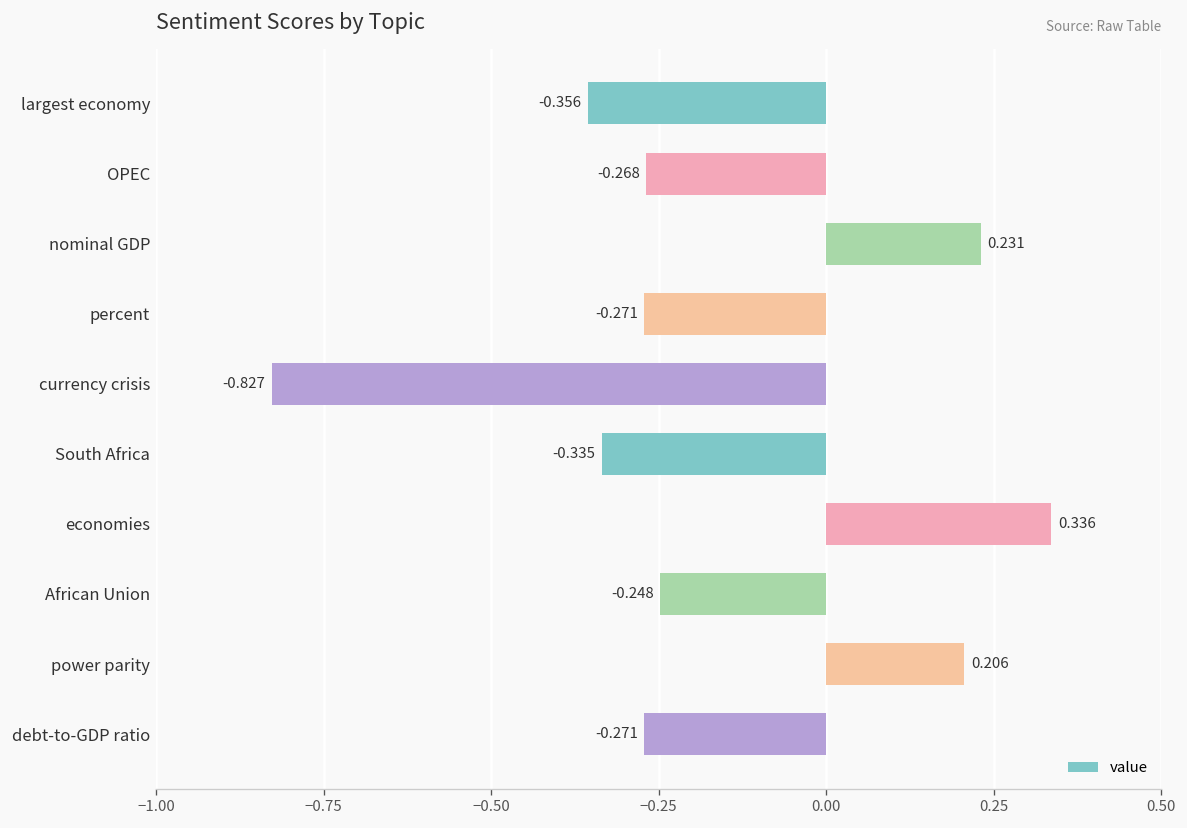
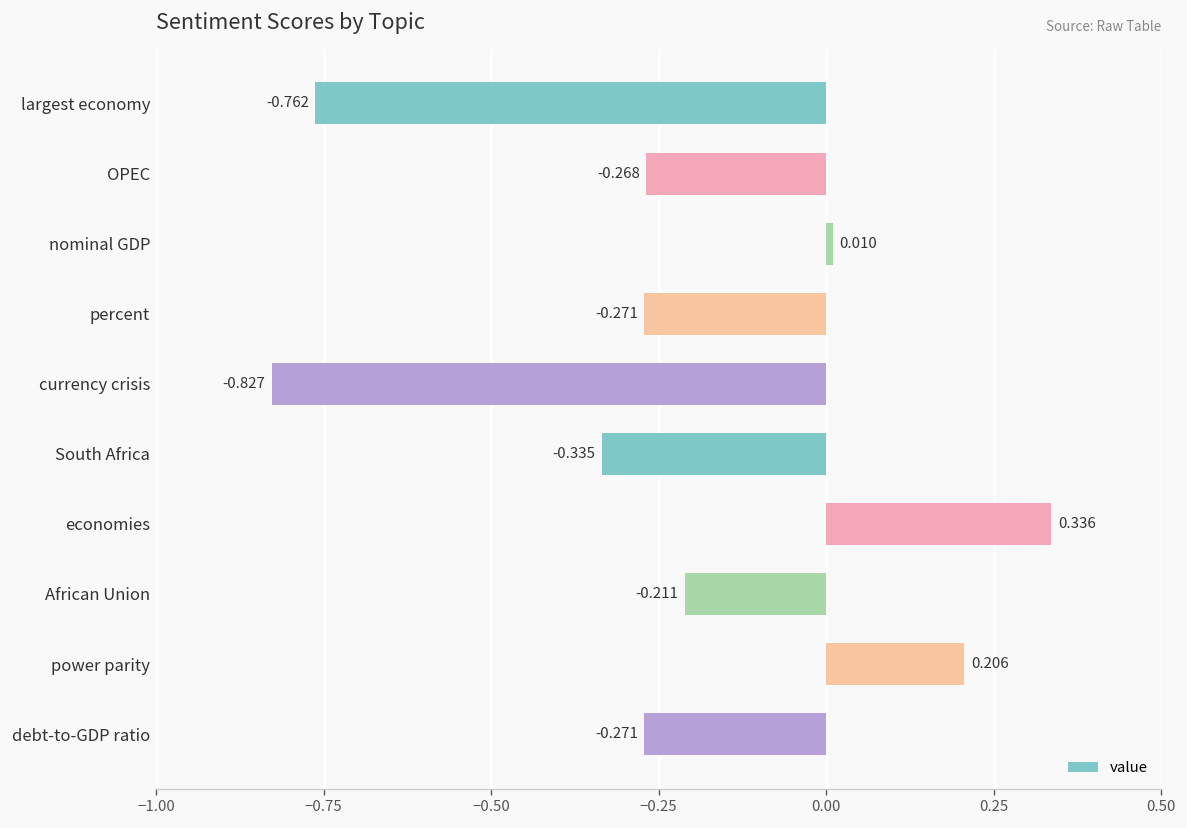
  {
-   "largest economy": -0.356,
+   "largest economy": -0.762,
    "OPEC": -0.268,
-   "nominal GDP": 0.231,
+   "nominal GDP": 0.010,
    "percent": -0.271,
    "currency crisis": -0.827,
    "South Africa": -0.335,
    "economies": 0.336,
-   "African Union": -0.248,
+   "African Union": -0.211,
    "power parity": 0.206,
    "debt-to-GDP ratio": -0.271
  }
